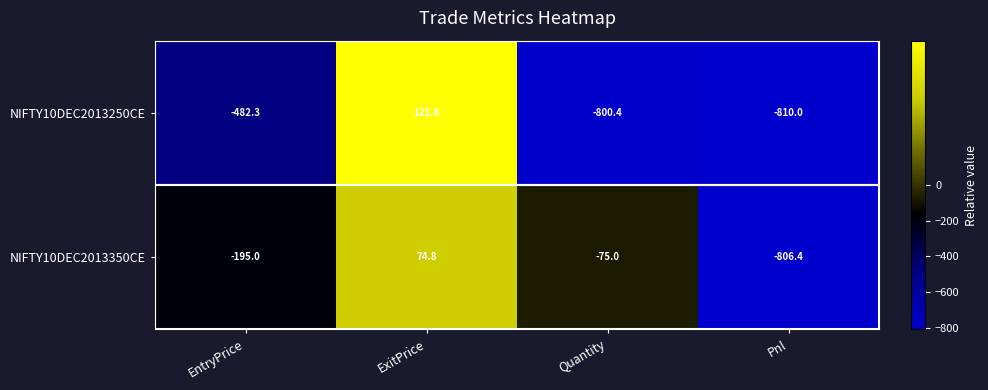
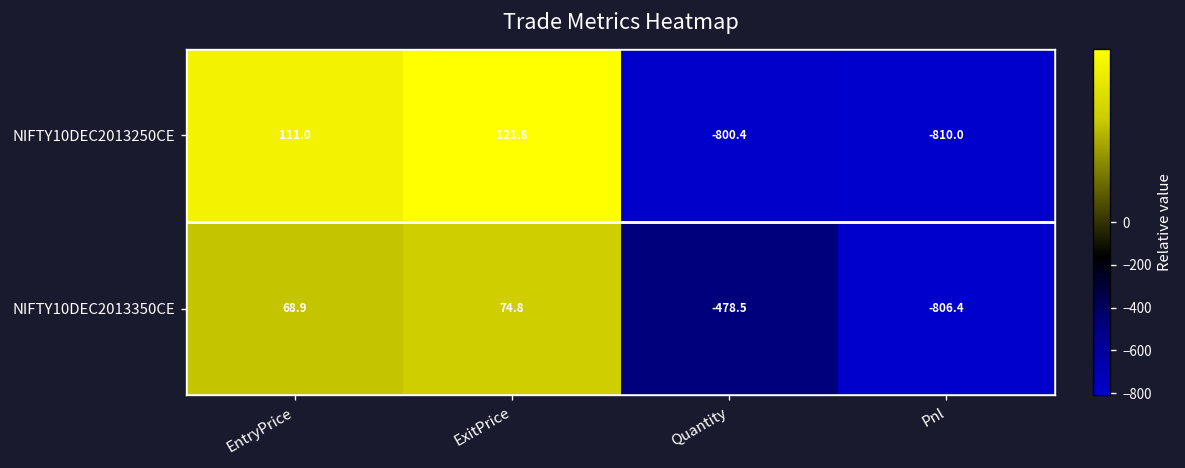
  {
    "NIFTY10DEC2013250CE": {
-     "EntryPrice": -482.3,
+     "EntryPrice": 111.0,
      "ExitPrice": 121.8,
      "Quantity": -800.4,
      "Pnl": -810.0
    },
    "NIFTY10DEC2013350CE": {
-     "EntryPrice": -195.0,
+     "EntryPrice": 68.9,
      "ExitPrice": 74.8,
-     "Quantity": -75.0,
+     "Quantity": -478.5,
      "Pnl": -806.4
    }
  }
